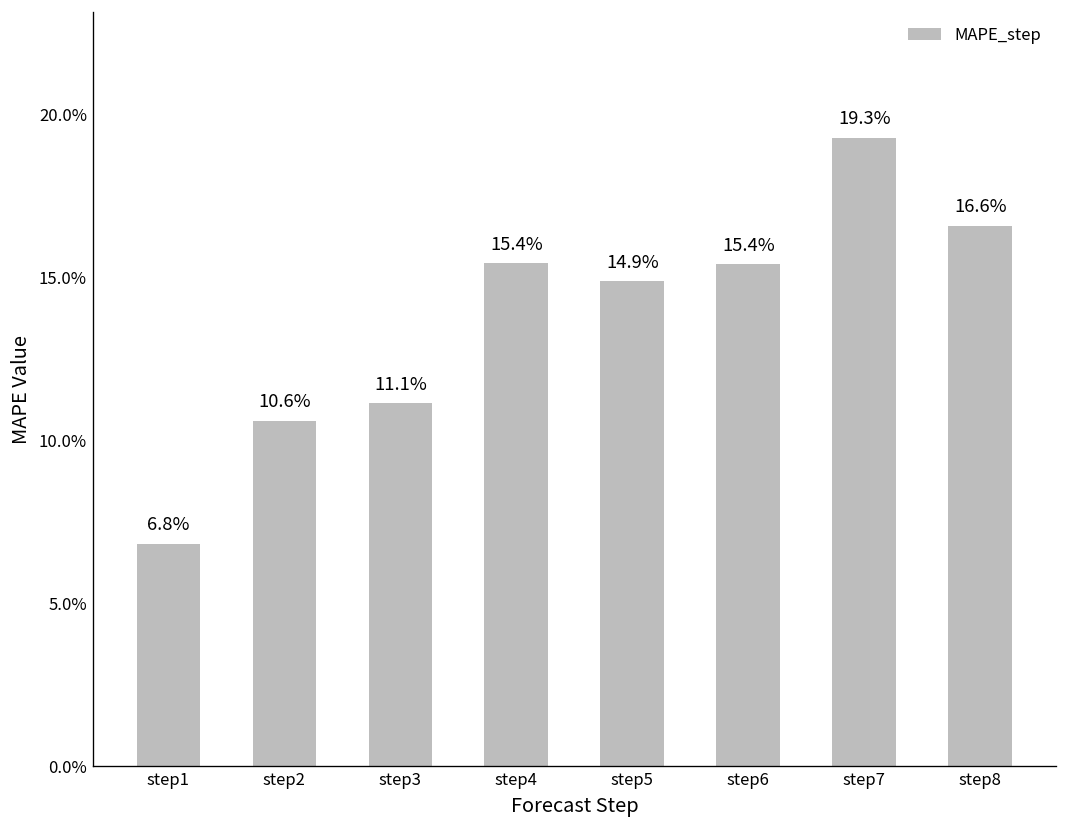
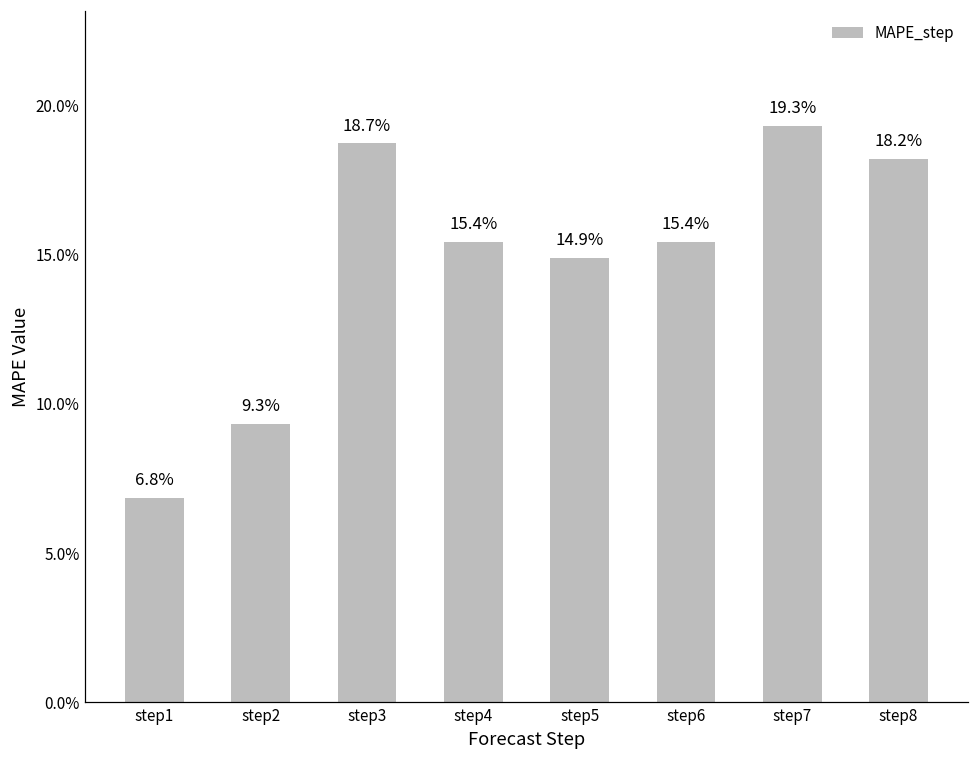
  {
    "step1": "6.8%",
-   "step2": "10.6%",
-   "step3": "11.1%",
+   "step2": "9.3%",
+   "step3": "18.7%",
    "step4": "15.4%",
    "step5": "14.9%",
    "step6": "15.4%",
    "step7": "19.3%",
-   "step8": "16.6%"
+   "step8": "18.2%"
  }
